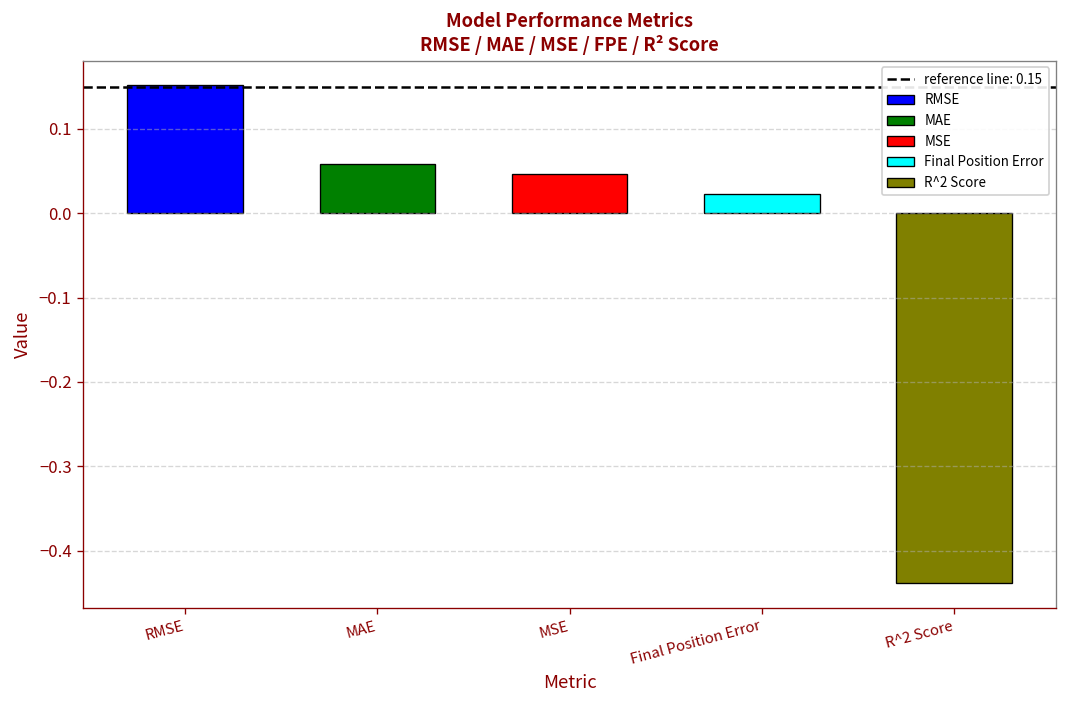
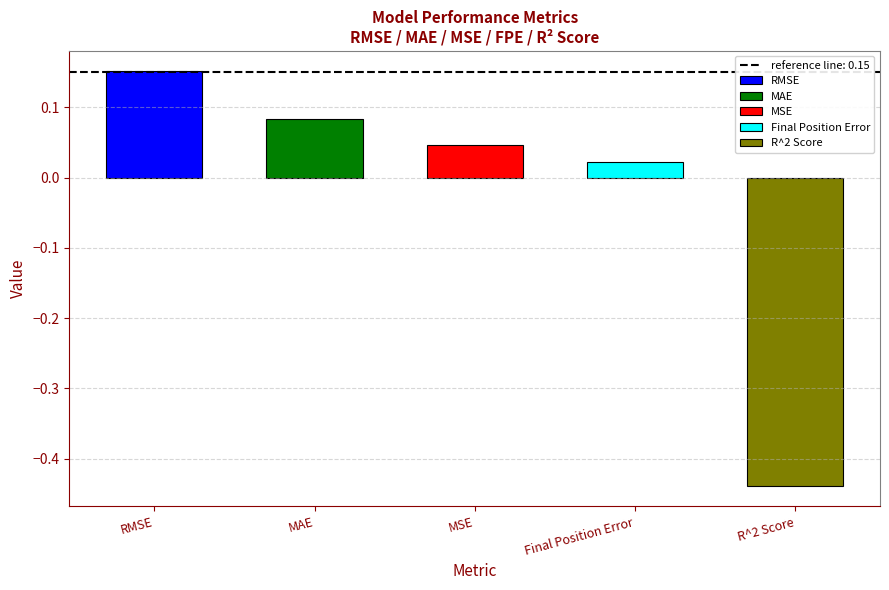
  {
    "RMSE": 0.15,
-   "MAE": 0.06,
+   "MAE": 0.08,
    "MSE": 0.05,
    "Final Position Error": 0.02,
    "R^2 Score": -0.44
  }
